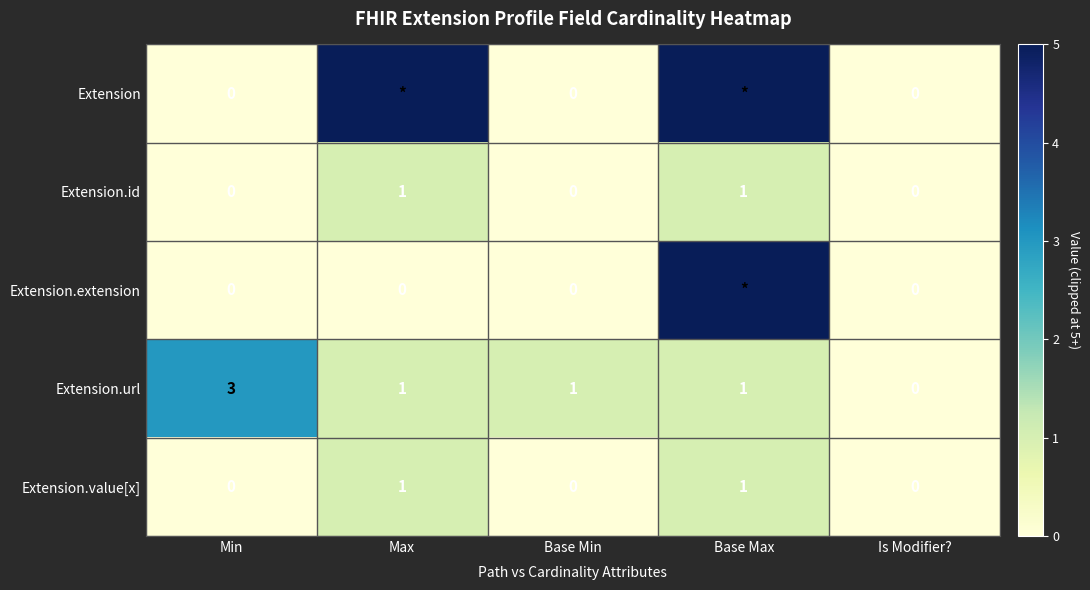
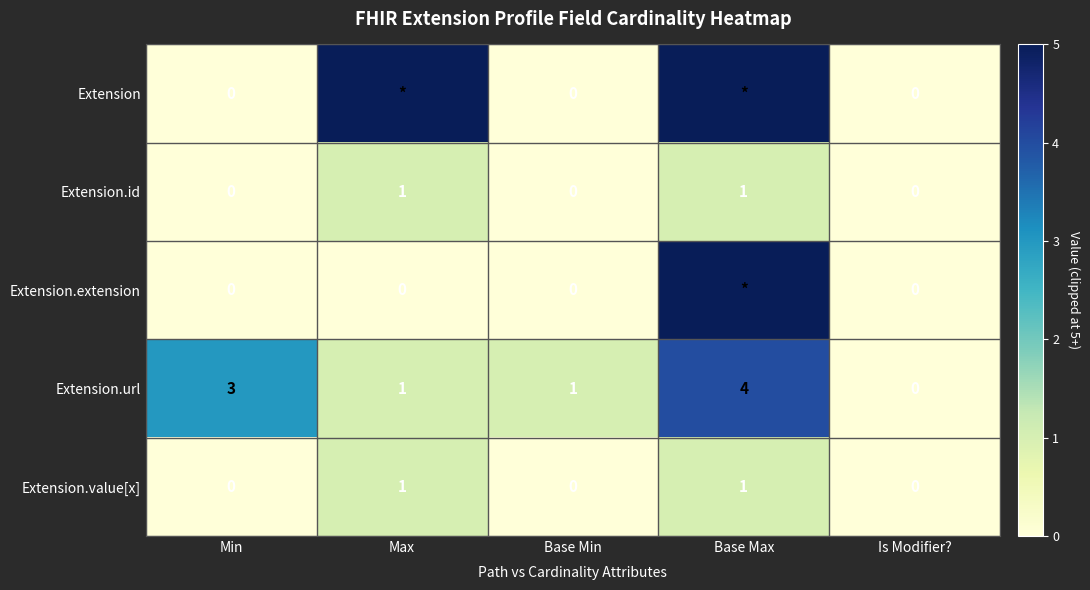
  {
    "Extension.id": {
      "Max": 1,
      "Base Max": 1
    },
    "Extension.url": {
      "Min": 3,
      "Max": 1,
      "Base Min": 1,
-     "Base Max": 1
+     "Base Max": 4
    },
    "Extension.value[x]": {
      "Max": 1,
      "Base Max": 1
    }
  }
